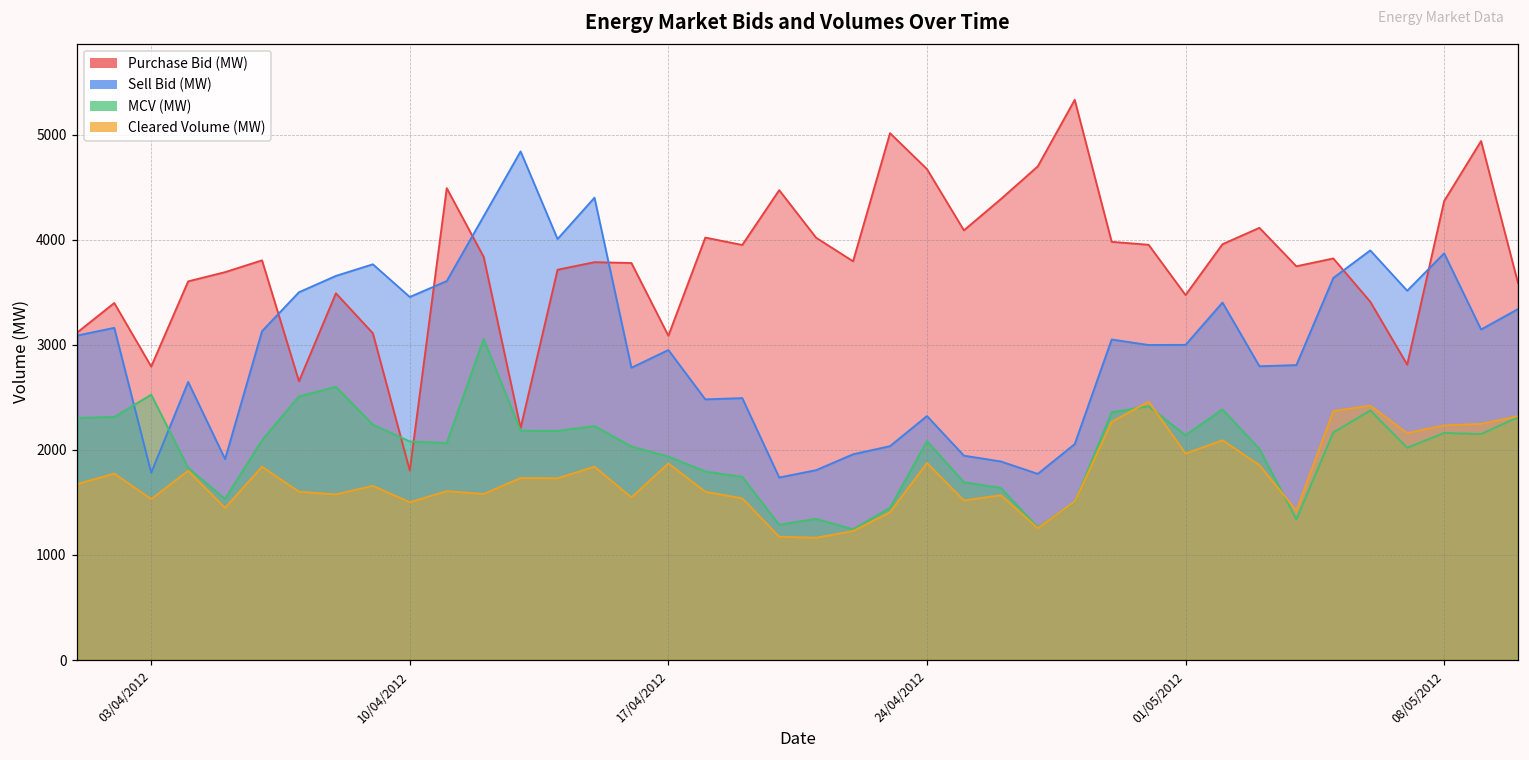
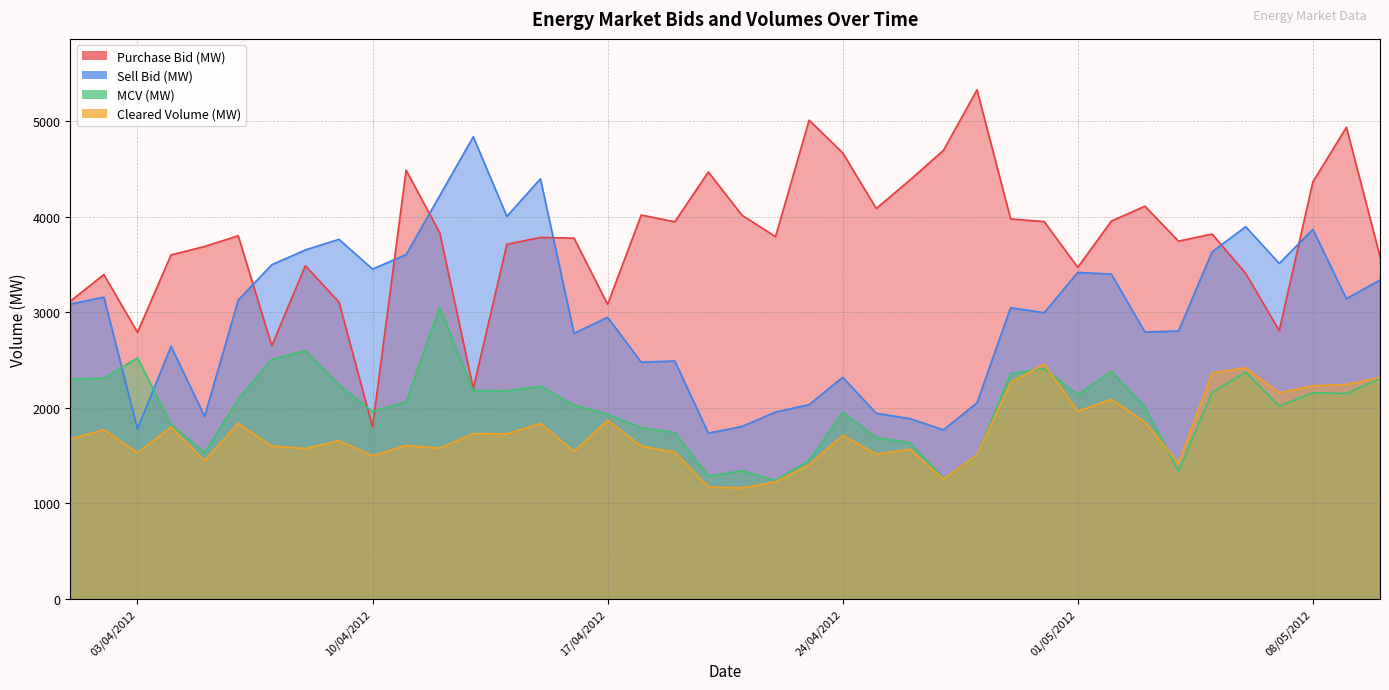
  {
    "Purchase Bid (MW)": {
      "03/04/2012": 2800,
      "10/04/2012": 1800,
      "17/04/2012": 3100,
      "24/04/2012": 4700,
      "01/05/2012": 3500,
      "08/05/2012": 4400
    },
    "Sell Bid (MW)": {
      "03/04/2012": 1800,
      "10/04/2012": 3500,
      "17/04/2012": 2900,
      "24/04/2012": 2300,
-     "01/05/2012": 3000,
+     "01/05/2012": 3400,
      "08/05/2012": 3900
    },
    "MCV (MW)": {
      "03/04/2012": 2500,
-     "10/04/2012": 2100,
+     "10/04/2012": 2000,
      "17/04/2012": 1900,
-     "24/04/2012": 2100,
+     "24/04/2012": 2000,
      "01/05/2012": 2100,
      "08/05/2012": 2200
    },
    "Cleared Volume (MW)": {
      "03/04/2012": 1500,
      "10/04/2012": 1500,
      "17/04/2012": 1900,
-     "24/04/2012": 1900,
+     "24/04/2012": 1700,
      "01/05/2012": 2000,
      "08/05/2012": 2200
    }
  }
